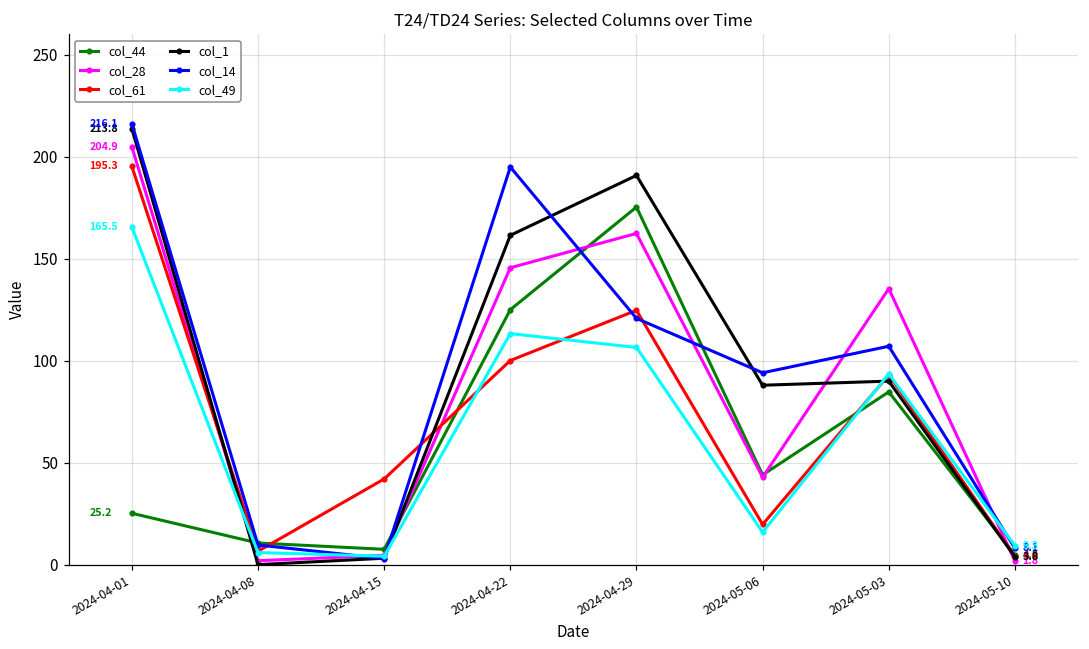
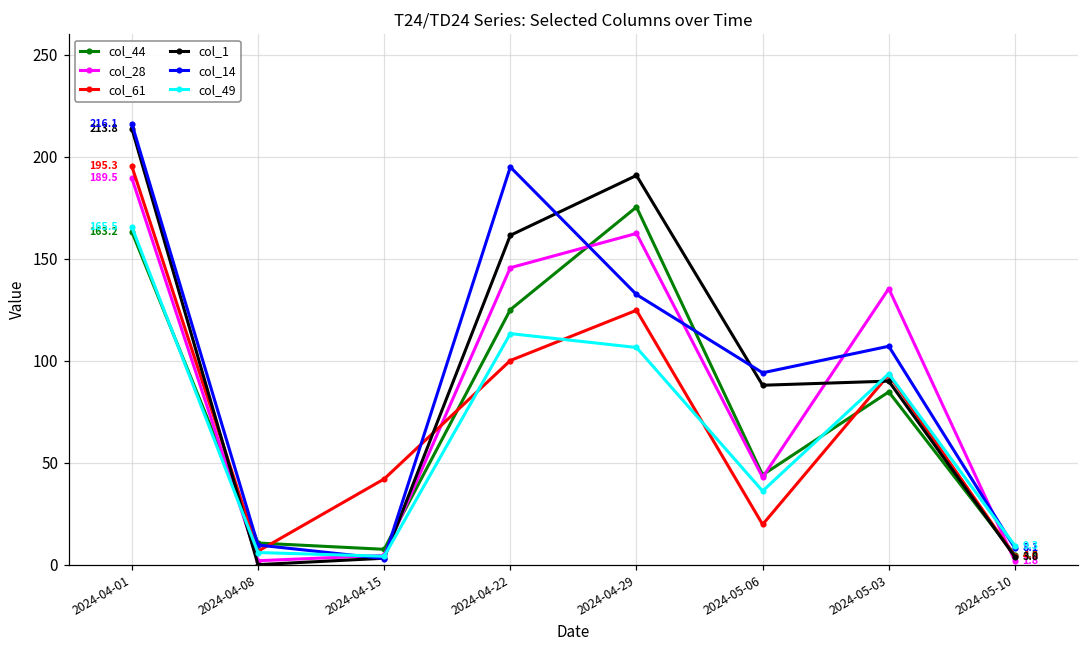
  {
    "col_44": {
-     "2024-04-01": 25.2
+     "2024-04-01": 163.2
    },
    "col_28": {
-     "2024-04-01": 204.9
+     "2024-04-01": 189.5
    },
    "col_61": {
      "2024-04-01": 195.3
    },
    "col_1": {
      "2024-04-08": 0,
      "2024-04-22": 162,
      "2024-04-29": 191,
      "2024-05-06": 88,
      "2024-05-03": 90
    },
    "col_14": {
      "2024-04-22": 195,
-     "2024-04-29": 121,
+     "2024-04-29": 132,
      "2024-05-06": 94,
      "2024-05-03": 107
    },
    "col_49": {
      "2024-04-22": 113,
      "2024-04-29": 107,
-     "2024-05-06": 16
+     "2024-05-06": 36
    }
  }
